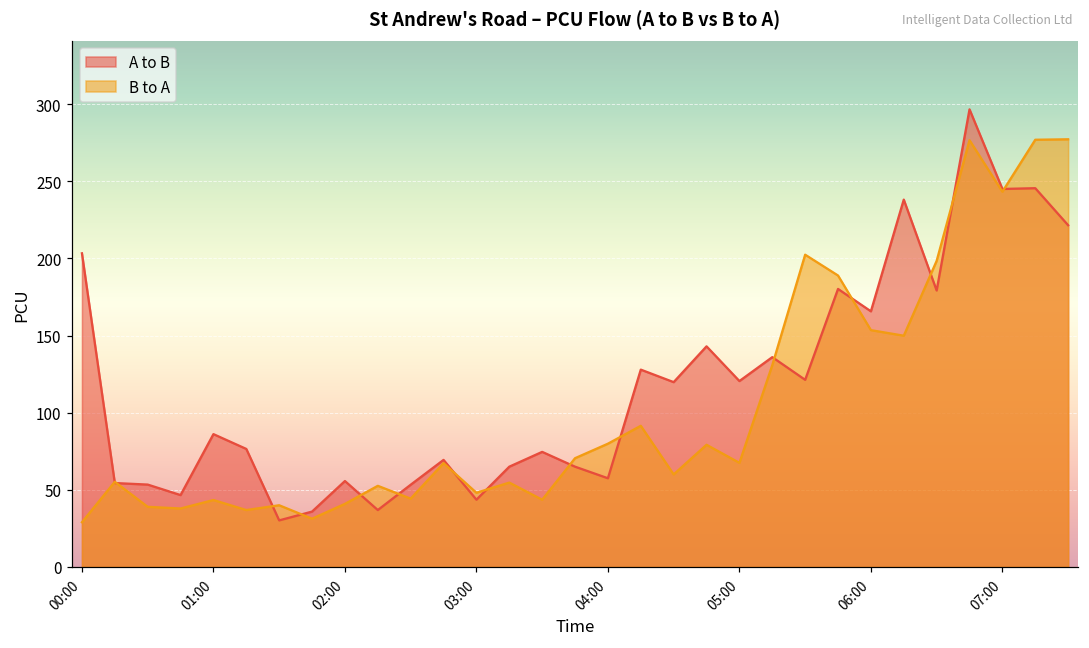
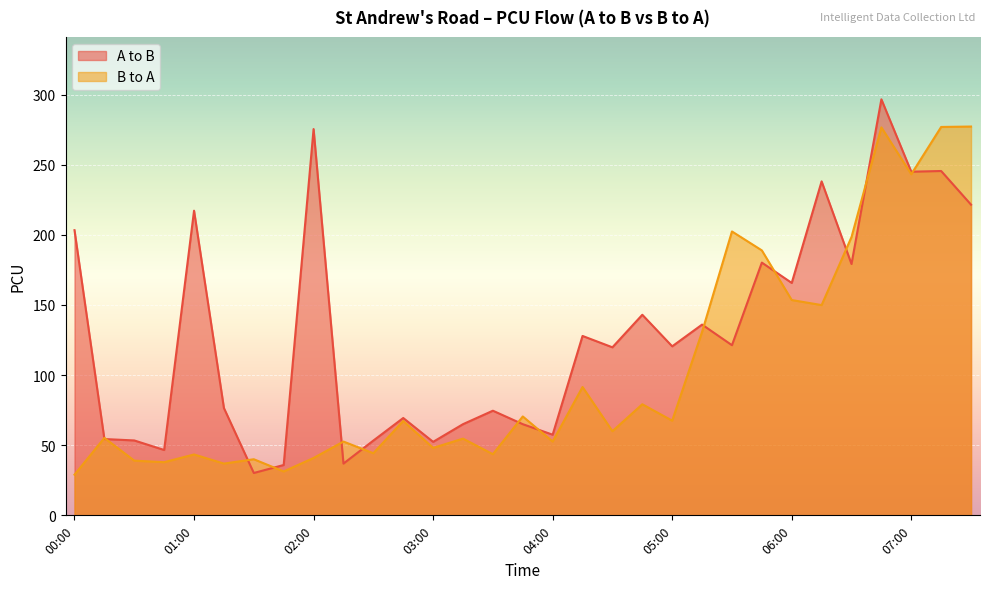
  {
    "A to B": {
      "00:00": 203,
-     "01:00": 86,
-     "02:00": 56,
-     "03:00": 44,
+     "01:00": 217,
+     "02:00": 275,
+     "03:00": 52,
      "04:00": 58,
      "05:00": 121,
      "06:00": 166
    },
    "B to A": {
      "00:00": 29,
      "01:00": 43,
      "02:00": 41,
      "03:00": 48,
-     "04:00": 80,
+     "04:00": 53,
      "05:00": 68,
      "06:00": 154
    }
  }
